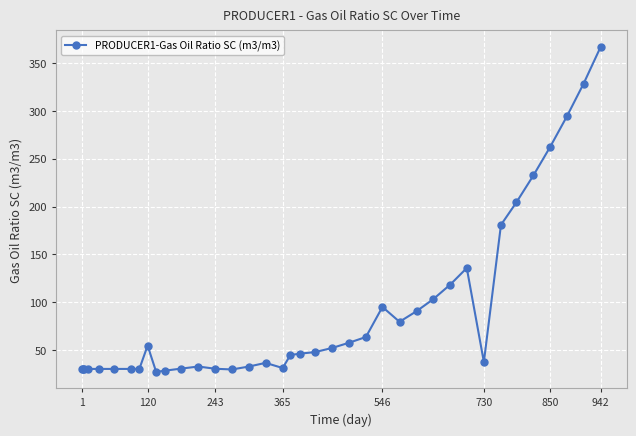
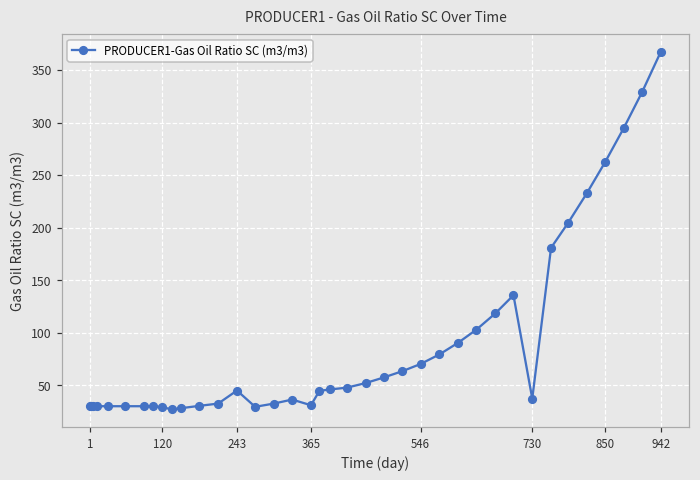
  {
    "1": 30,
-   "120": 50,
-   "243": 30,
+   "120": 30,
+   "243": 50,
    "365": 30,
-   "546": 90,
+   "546": 70,
    "730": 40,
    "850": 260,
    "942": 370
  }
